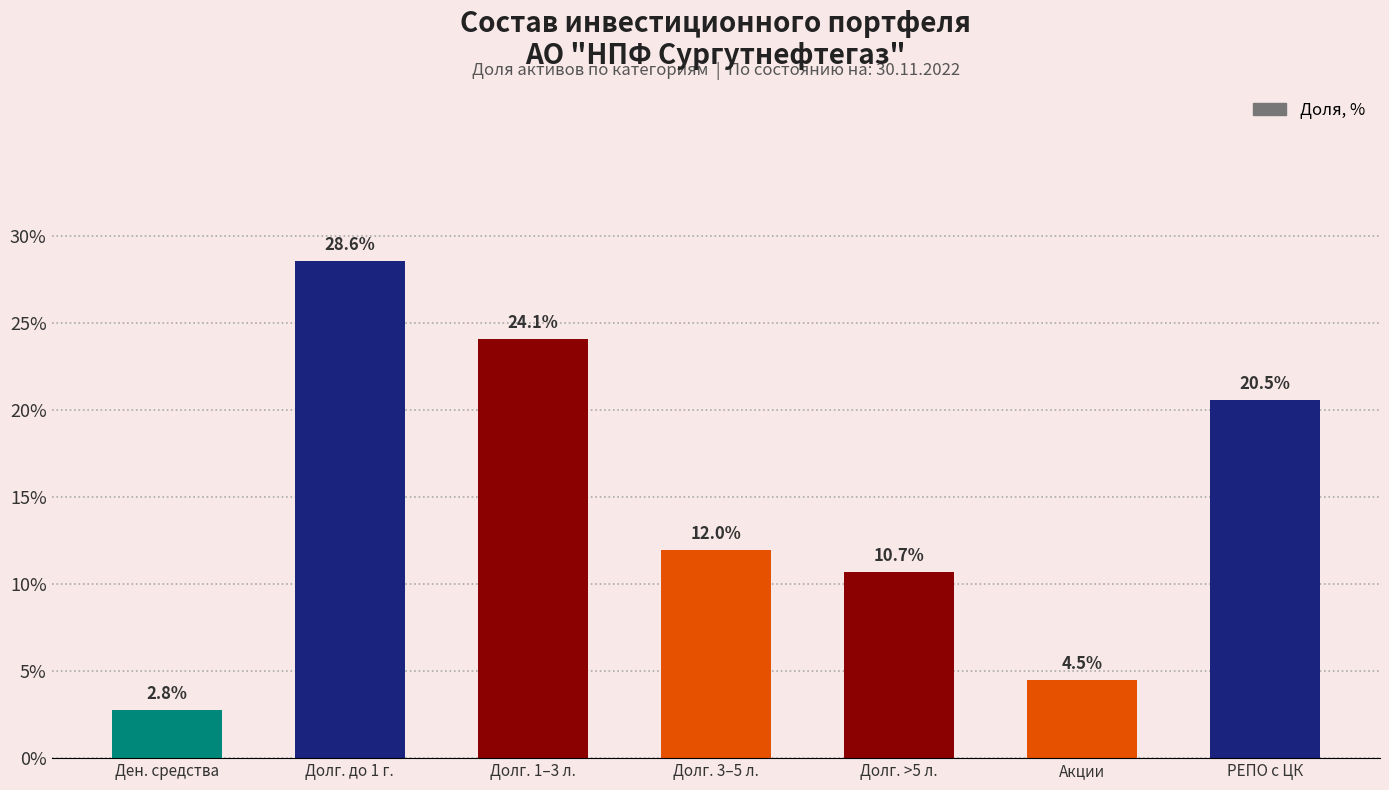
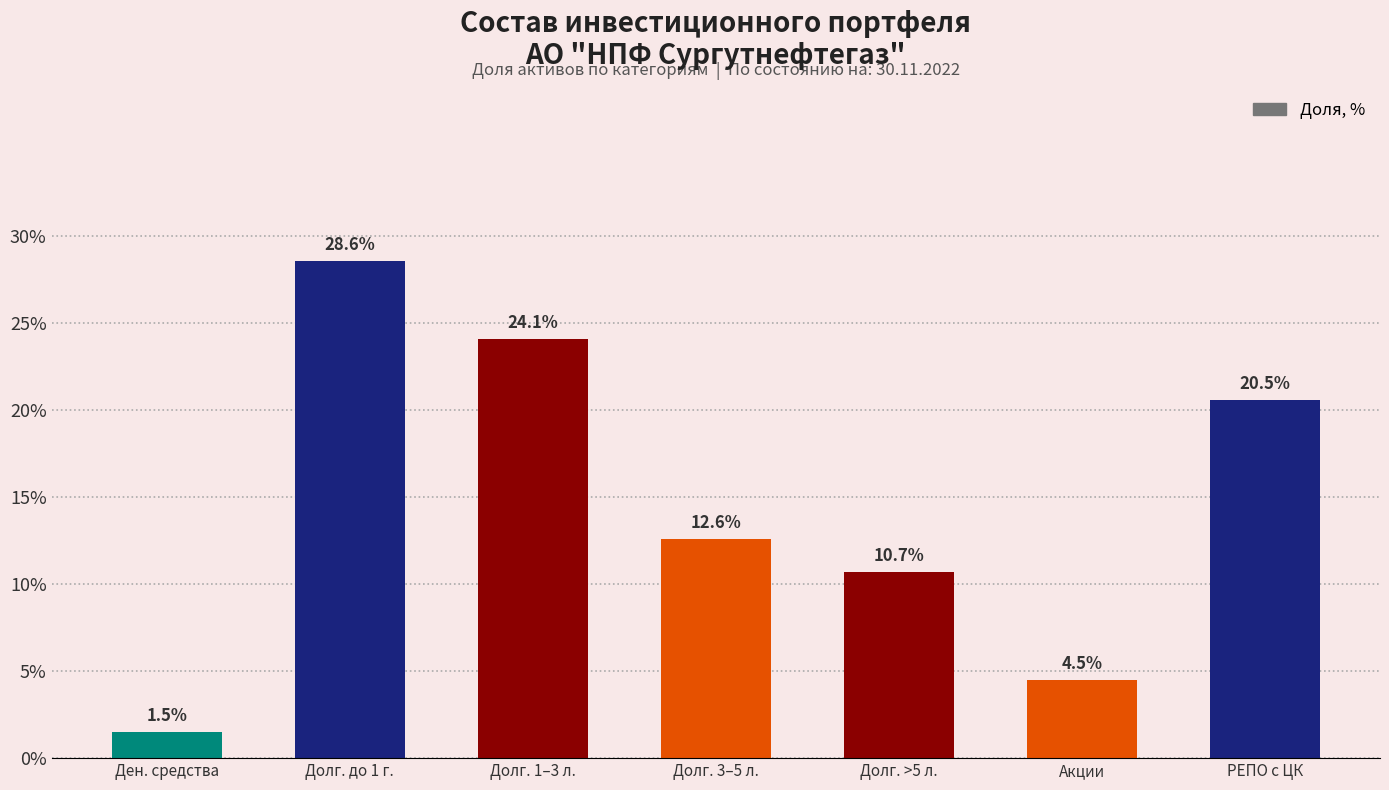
  {
-   "Ден. средства": "2.8%",
+   "Ден. средства": "1.5%",
    "Долг. до 1 г.": "28.6%",
    "Долг. 1–3 л.": "24.1%",
-   "Долг. 3–5 л.": "12.0%",
+   "Долг. 3–5 л.": "12.6%",
    "Долг. >5 л.": "10.7%",
    "Акции": "4.5%",
    "РЕПО с ЦК": "20.5%"
  }
